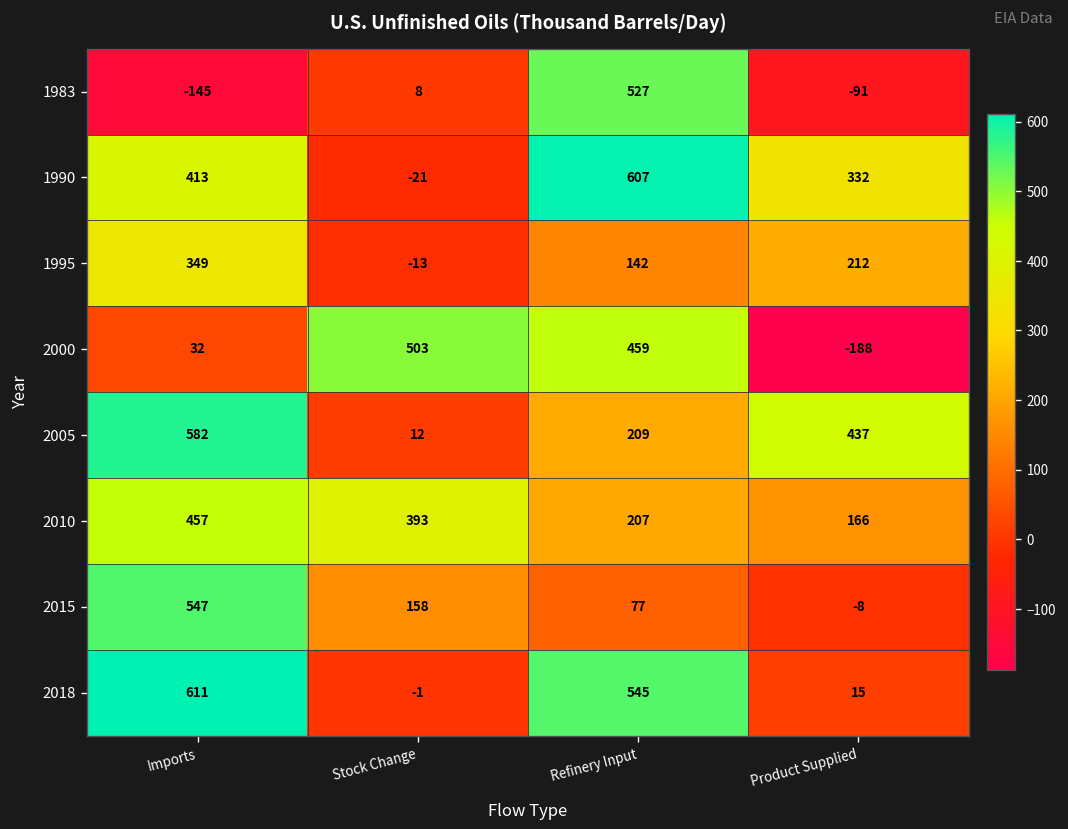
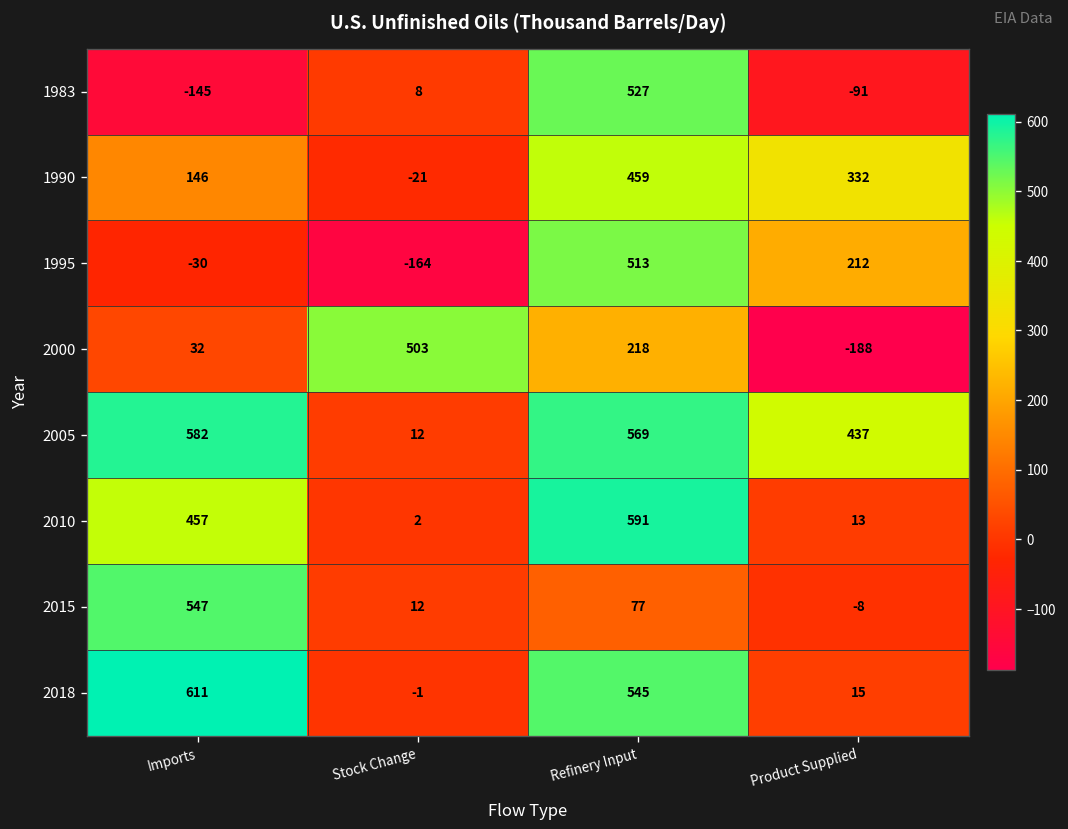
  {
    "1983": {
      "Imports": -145,
      "Stock Change": 8,
      "Refinery Input": 527,
      "Product Supplied": -91
    },
    "1990": {
-     "Imports": 413,
+     "Imports": 146,
      "Stock Change": -21,
-     "Refinery Input": 607,
+     "Refinery Input": 459,
      "Product Supplied": 332
    },
    "1995": {
-     "Imports": 349,
-     "Stock Change": -13,
-     "Refinery Input": 142,
+     "Imports": -30,
+     "Stock Change": -164,
+     "Refinery Input": 513,
      "Product Supplied": 212
    },
    "2000": {
      "Imports": 32,
      "Stock Change": 503,
-     "Refinery Input": 459,
+     "Refinery Input": 218,
      "Product Supplied": -188
    },
    "2005": {
      "Imports": 582,
      "Stock Change": 12,
-     "Refinery Input": 209,
+     "Refinery Input": 569,
      "Product Supplied": 437
    },
    "2010": {
      "Imports": 457,
-     "Stock Change": 393,
-     "Refinery Input": 207,
-     "Product Supplied": 166
+     "Stock Change": 2,
+     "Refinery Input": 591,
+     "Product Supplied": 13
    },
    "2015": {
      "Imports": 547,
-     "Stock Change": 158,
+     "Stock Change": 12,
      "Refinery Input": 77,
      "Product Supplied": -8
    },
    "2018": {
      "Imports": 611,
      "Stock Change": -1,
      "Refinery Input": 545,
      "Product Supplied": 15
    }
  }
